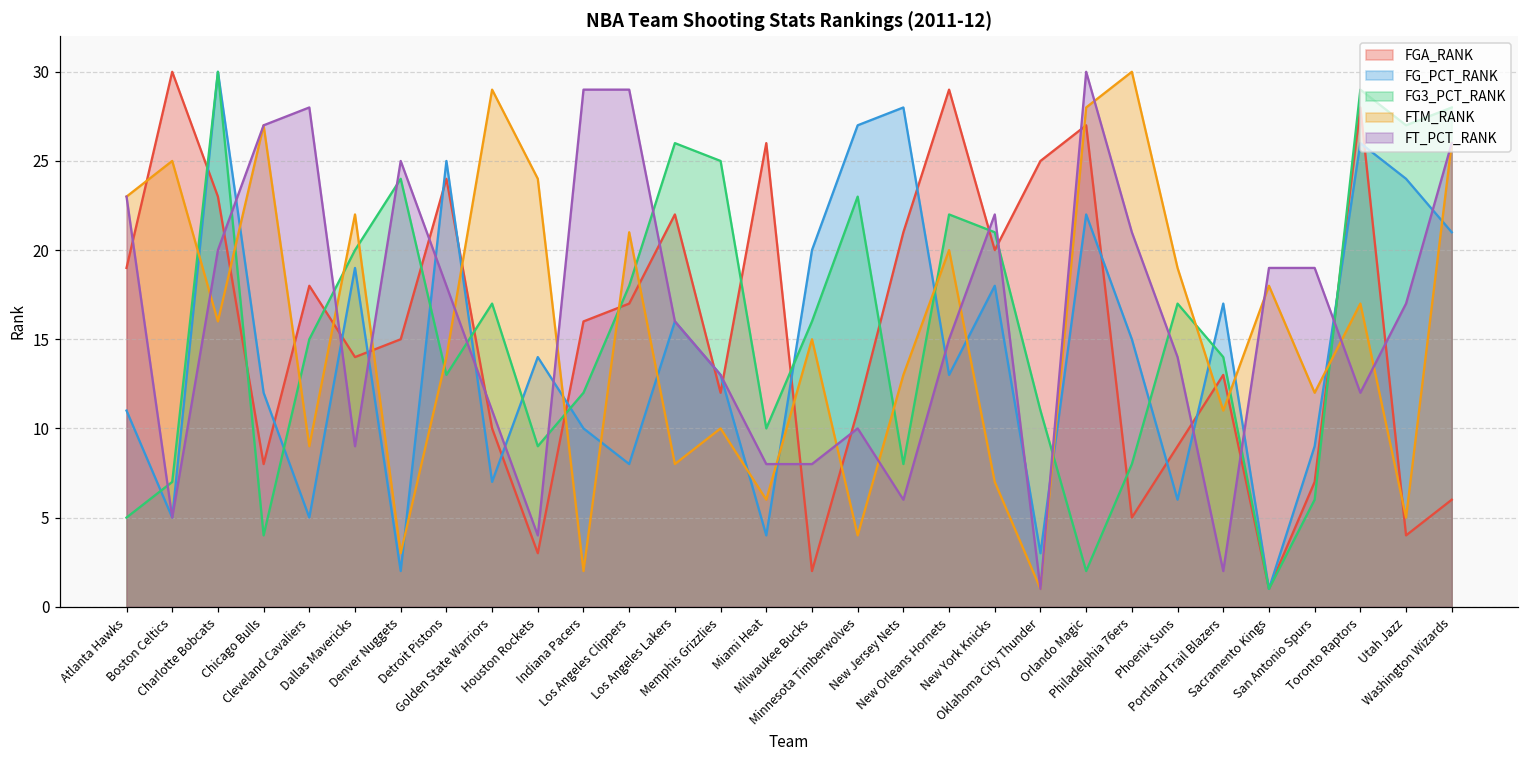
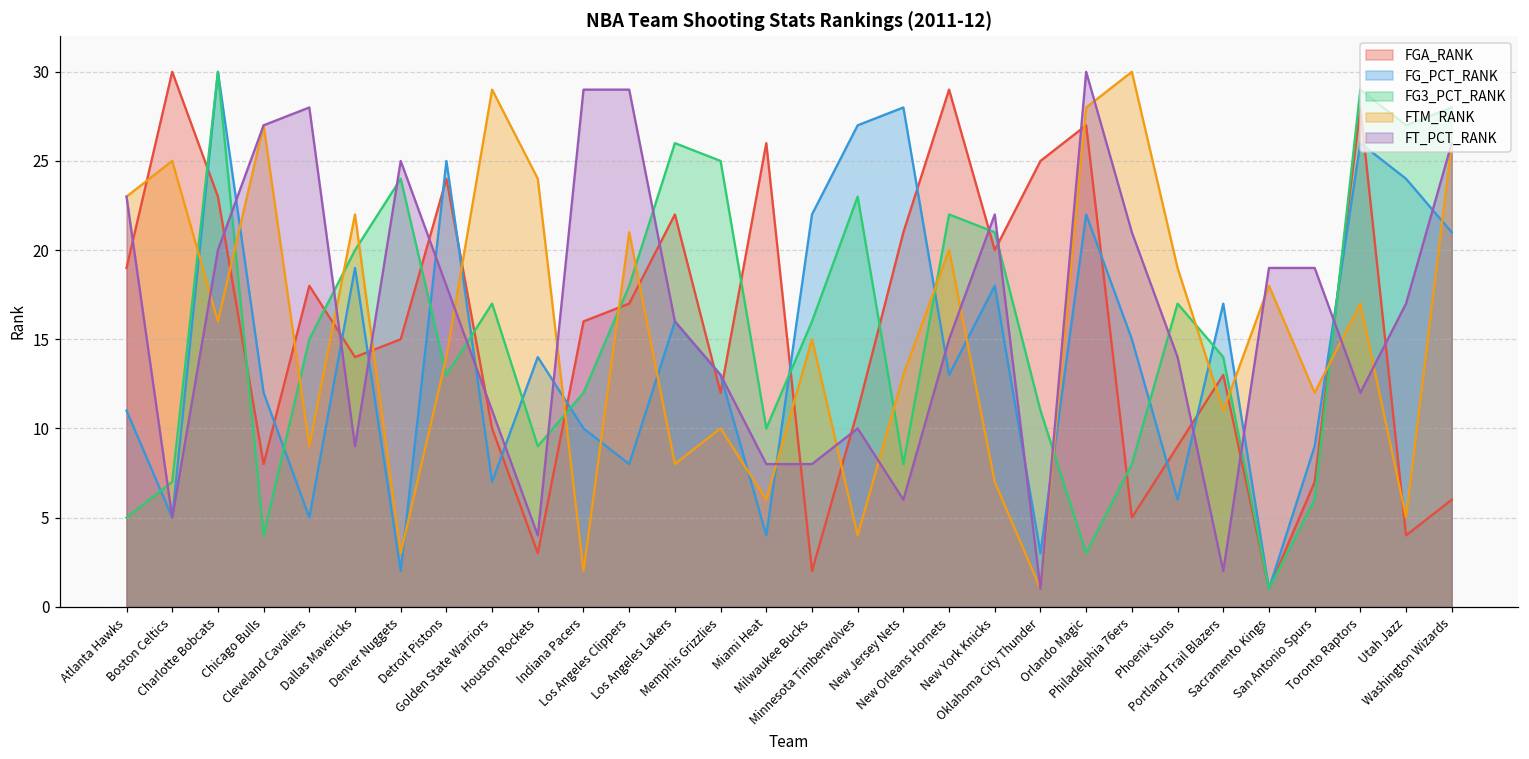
  {
    "FG_PCT_RANK": {
      "Atlanta Hawks": 11,
      "Chicago Bulls": 12,
      "Cleveland Cavaliers": 5,
      "Dallas Mavericks": 19,
      "Denver Nuggets": 2,
      "Detroit Pistons": 25,
      "Golden State Warriors": 7,
      "Houston Rockets": 14,
      "Indiana Pacers": 10,
      "Los Angeles Clippers": 8,
      "Miami Heat": 4,
-     "Milwaukee Bucks": 20,
+     "Milwaukee Bucks": 22,
      "Minnesota Timberwolves": 27,
      "New Jersey Nets": 28,
      "New Orleans Hornets": 13,
      "New York Knicks": 18,
      "Oklahoma City Thunder": 3,
      "Orlando Magic": 22,
      "Philadelphia 76ers": 15,
      "Phoenix Suns": 6,
      "Portland Trail Blazers": 17,
      "San Antonio Spurs": 9,
      "Utah Jazz": 24,
      "Washington Wizards": 21
    },
    "FG3_PCT_RANK": {
      "Atlanta Hawks": 5,
      "Boston Celtics": 7,
      "Chicago Bulls": 4,
      "Cleveland Cavaliers": 15,
      "Dallas Mavericks": 20,
      "Denver Nuggets": 24,
      "Detroit Pistons": 13,
      "Golden State Warriors": 17,
      "Houston Rockets": 9,
      "Indiana Pacers": 12,
      "Los Angeles Clippers": 18,
      "Los Angeles Lakers": 26,
      "Memphis Grizzlies": 25,
      "Miami Heat": 10,
      "Milwaukee Bucks": 16,
      "Minnesota Timberwolves": 23,
      "New Jersey Nets": 8,
      "New Orleans Hornets": 22,
      "New York Knicks": 21,
      "Oklahoma City Thunder": 11,
-     "Orlando Magic": 2,
+     "Orlando Magic": 3,
      "Philadelphia 76ers": 8,
      "Phoenix Suns": 17,
      "Portland Trail Blazers": 14,
      "San Antonio Spurs": 6
    },
    "FT_PCT_RANK": {
      "Charlotte Bobcats": 20,
      "Cleveland Cavaliers": 28,
      "Dallas Mavericks": 9,
      "Denver Nuggets": 25,
      "Detroit Pistons": 18,
      "Golden State Warriors": 11,
      "Houston Rockets": 4,
      "Indiana Pacers": 29,
      "Los Angeles Clippers": 29,
      "Miami Heat": 8,
      "Milwaukee Bucks": 8,
      "Minnesota Timberwolves": 10,
      "New Jersey Nets": 6,
      "New Orleans Hornets": 15,
      "New York Knicks": 22,
      "Orlando Magic": 30,
      "Philadelphia 76ers": 21,
      "Phoenix Suns": 14,
      "Portland Trail Blazers": 2,
      "Sacramento Kings": 19,
      "San Antonio Spurs": 19,
      "Toronto Raptors": 12,
      "Utah Jazz": 17
    }
  }
